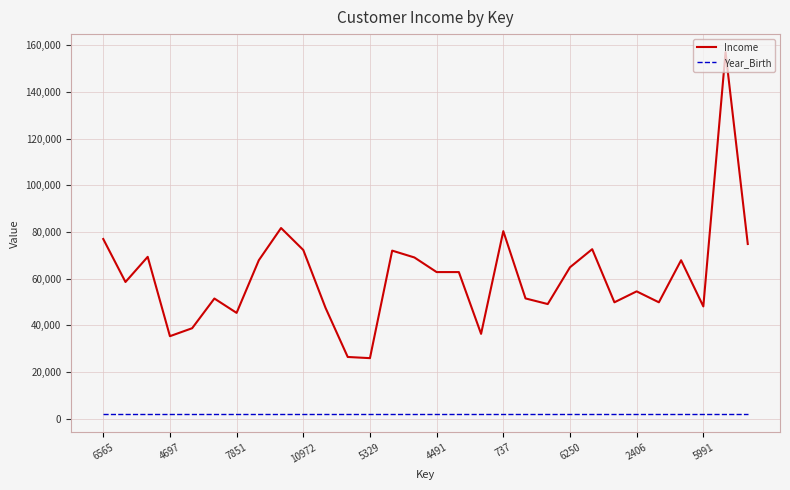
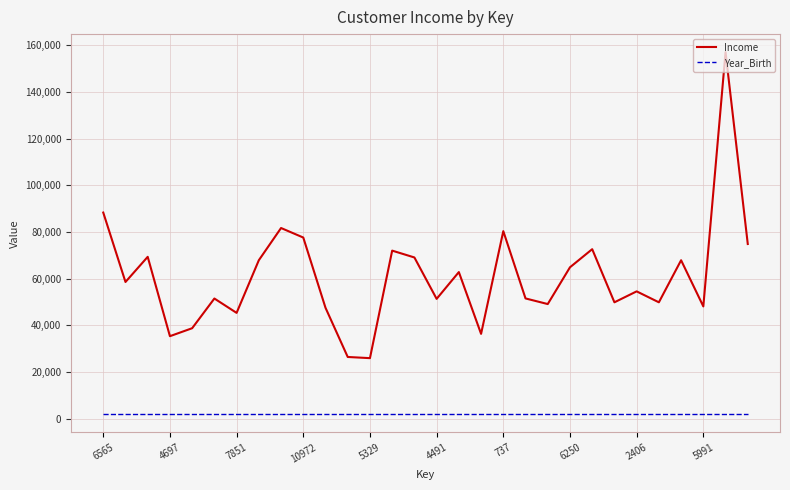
  {
    "Income": {
-     "6565": "77,000",
+     "6565": "88,000",
      "4697": "35,000",
      "7851": "45,000",
-     "10972": "72,000",
+     "10972": "78,000",
      "5329": "26,000",
-     "4491": "63,000",
+     "4491": "51,000",
      "737": "80,000",
      "6250": "65,000",
      "2406": "55,000",
      "5991": "48,000"
    },
    "Year_Birth": {
      "6565": "2,000",
      "4697": "2,000",
      "7851": "2,000",
      "10972": "2,000",
      "5329": "2,000",
      "4491": "2,000",
      "737": "2,000",
      "6250": "2,000",
      "2406": "2,000",
      "5991": "2,000"
    }
  }
